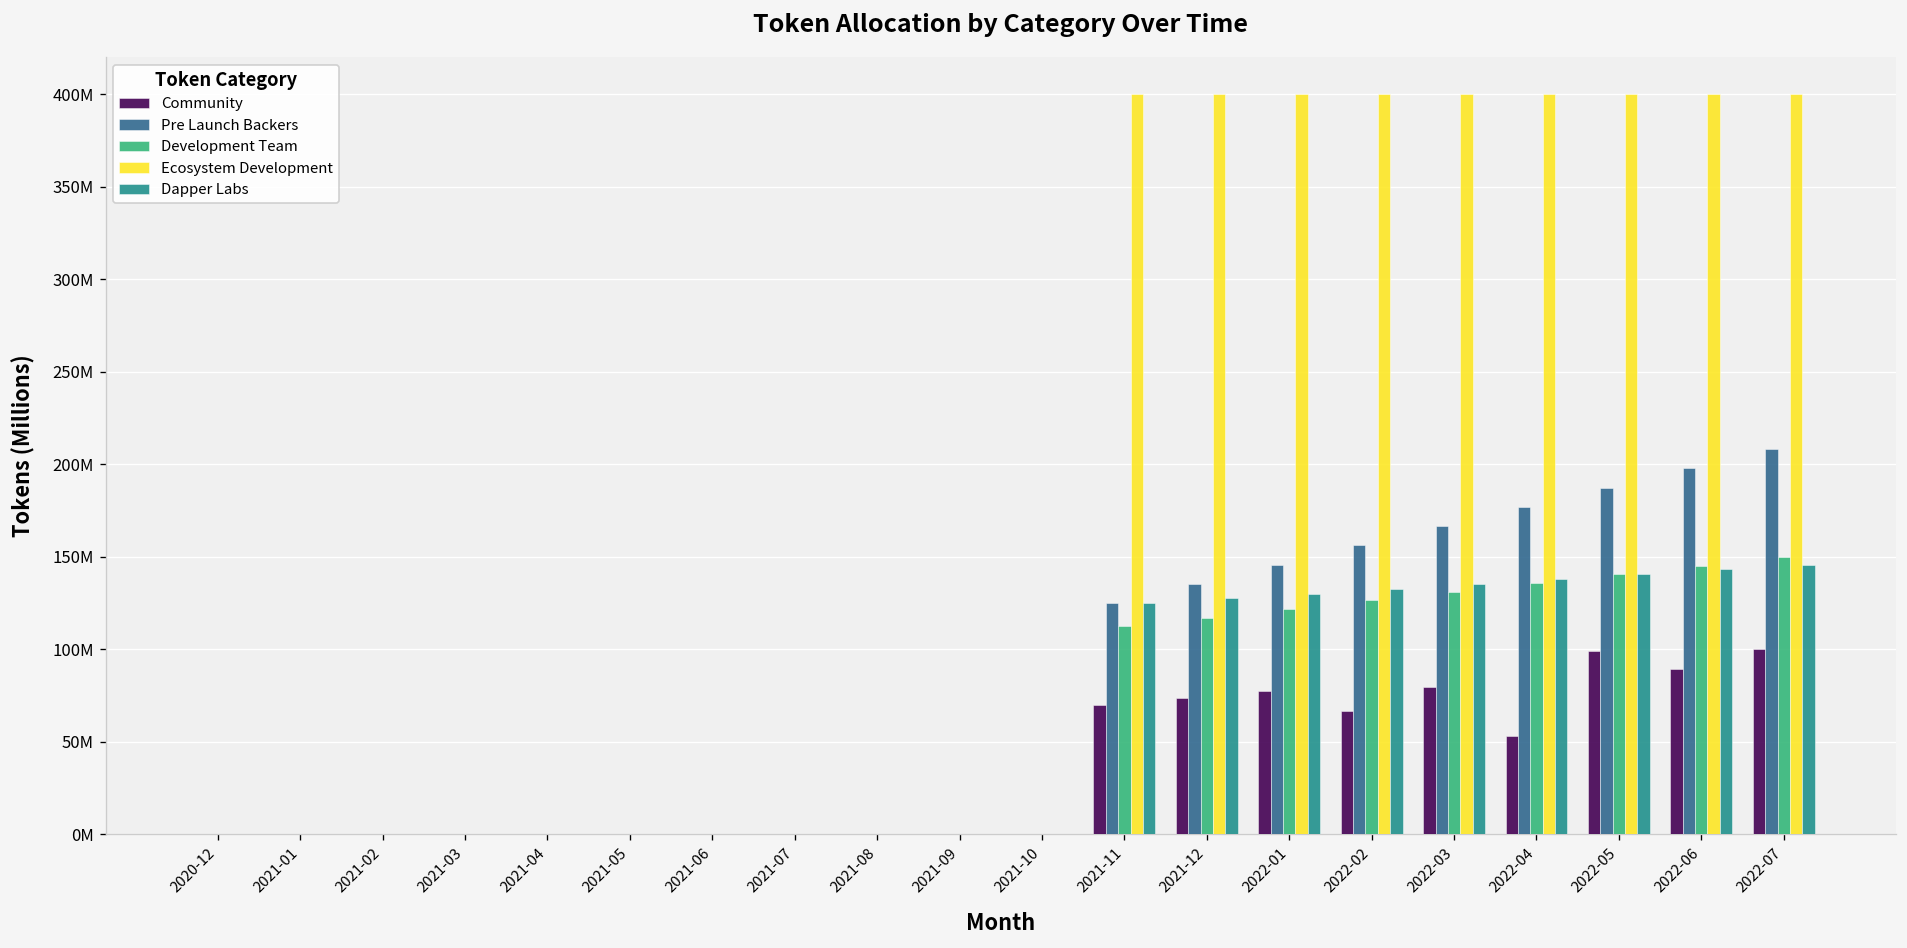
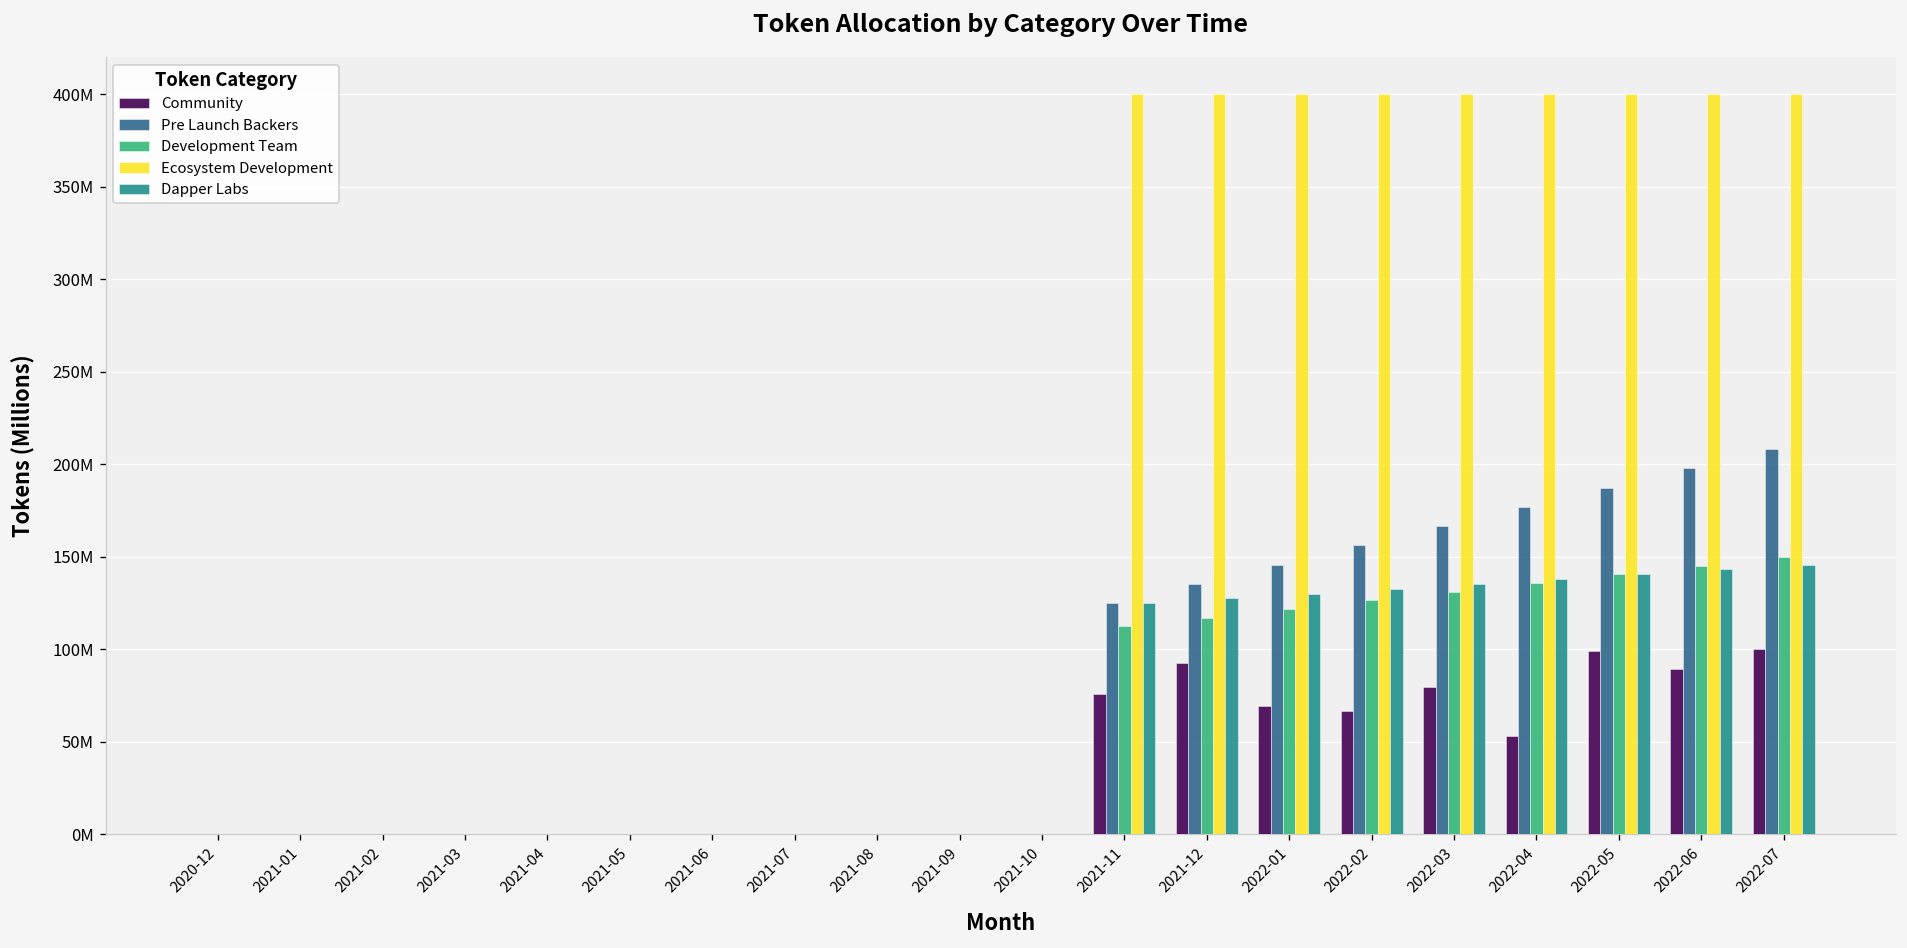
  {
    "Community": {
      "2020-12": 0,
      "2021-01": 0,
      "2021-02": 0,
      "2021-03": 0,
      "2021-04": 0,
      "2021-05": 0,
      "2021-06": 0,
      "2021-07": 0,
      "2021-08": 0,
      "2021-09": 0,
      "2021-10": 0,
-     "2021-11": 70000000,
-     "2021-12": 74000000,
-     "2022-01": 78000000,
+     "2021-11": 76000000,
+     "2021-12": 93000000,
+     "2022-01": 69000000,
      "2022-02": 67000000,
      "2022-03": 80000000,
      "2022-04": 53000000,
      "2022-05": 99000000,
      "2022-06": 89000000,
      "2022-07": 100000000
    },
    "Ecosystem Development": {
      "2020-12": 0,
      "2021-01": 0,
      "2021-02": 0,
      "2021-03": 0,
      "2021-04": 0,
      "2021-05": 0,
      "2021-06": 0,
      "2021-07": 0,
      "2021-08": 0,
      "2021-09": 0,
      "2021-10": 0,
      "2021-11": 400000000,
      "2021-12": 400000000,
      "2022-01": 400000000,
      "2022-02": 400000000,
      "2022-03": 400000000,
      "2022-04": 400000000,
      "2022-05": 400000000,
      "2022-06": 400000000,
      "2022-07": 400000000
    }
  }
